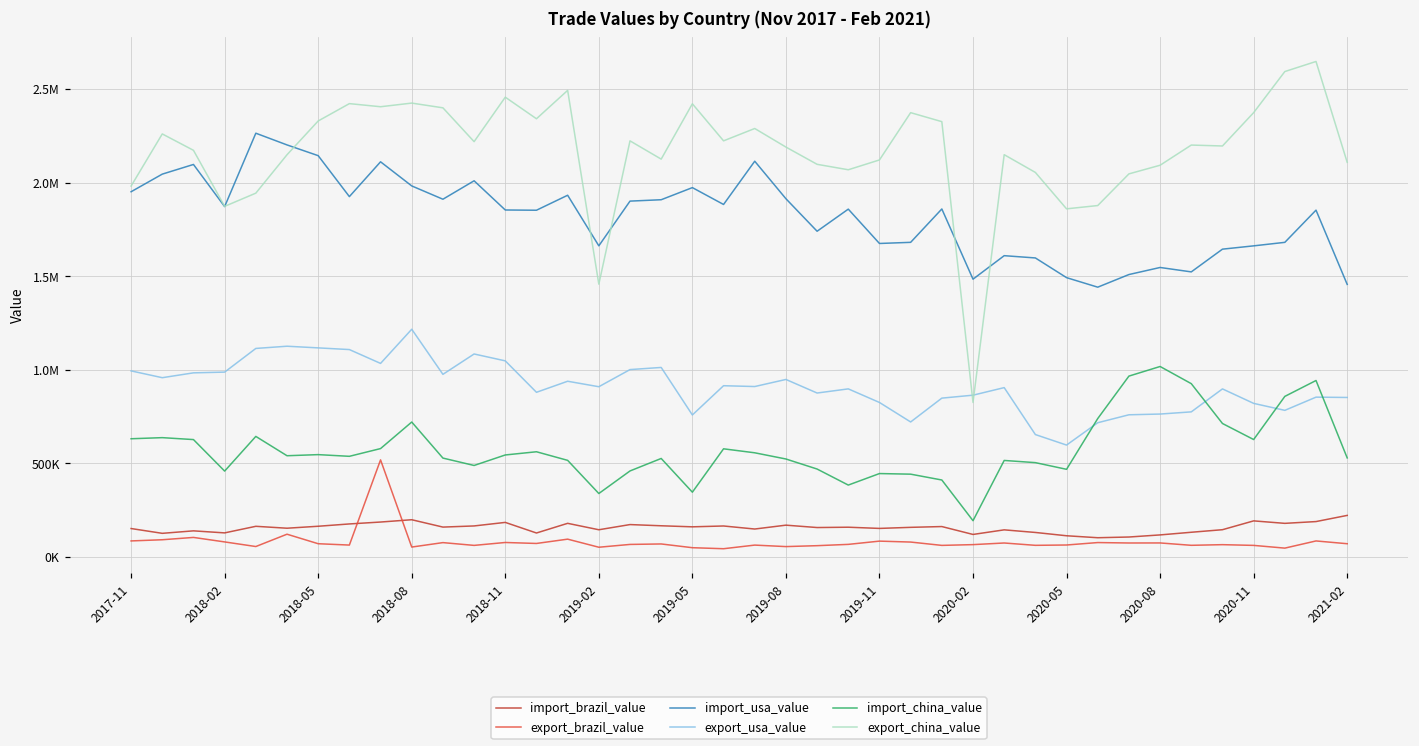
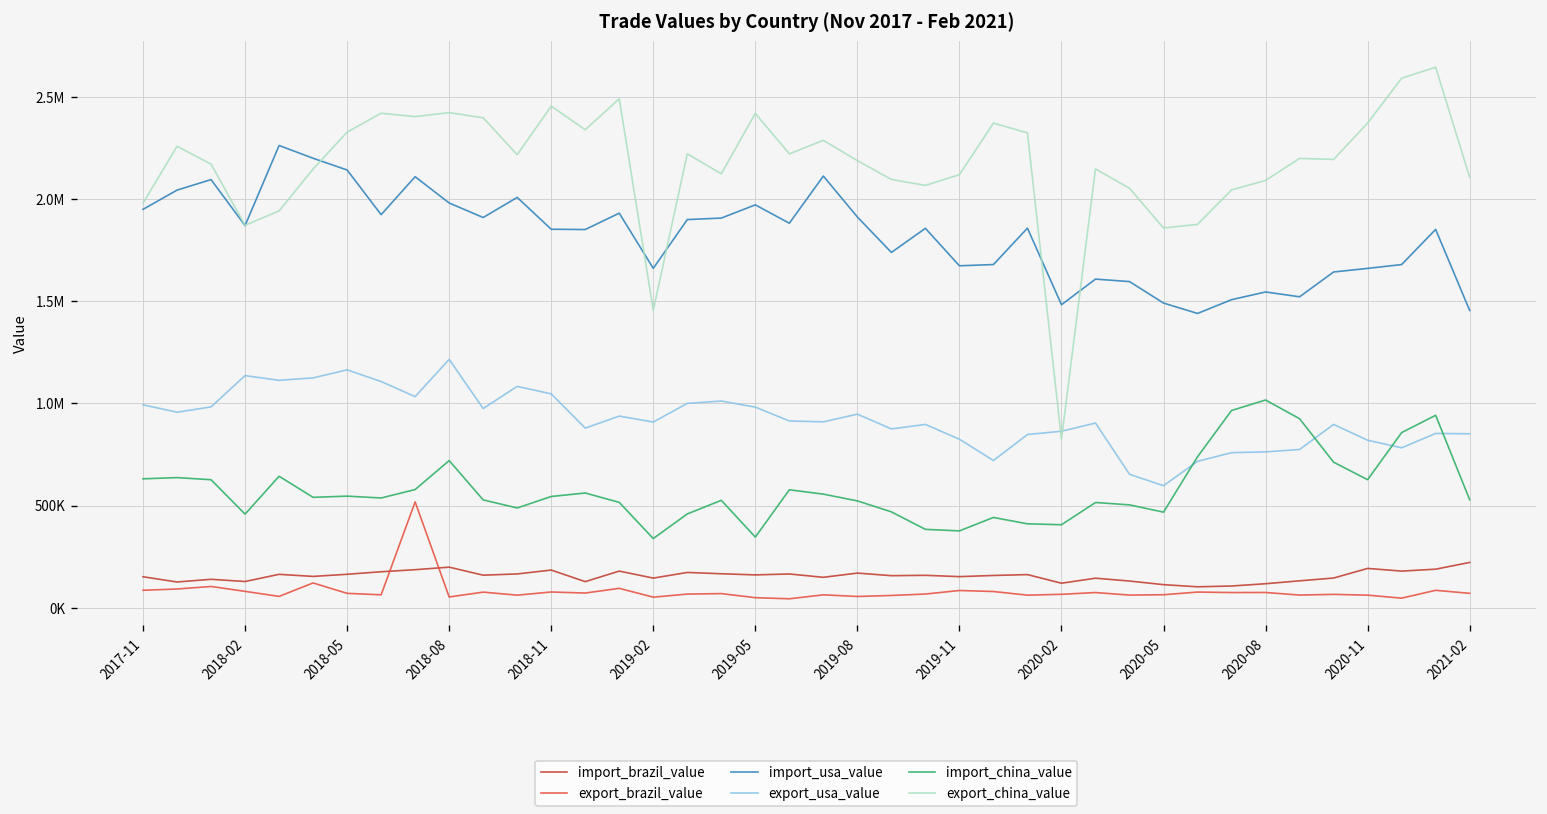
  {
    "import_usa_value": {
      "2017-11": 1950000,
      "2018-05": 2140000,
      "2018-08": 1980000,
      "2018-11": 1850000,
      "2019-02": 1660000,
      "2019-05": 1970000,
      "2019-08": 1910000,
      "2019-11": 1670000,
      "2020-02": 1480000,
      "2020-05": 1490000,
      "2020-08": 1550000,
      "2020-11": 1660000,
      "2021-02": 1460000
    },
    "export_usa_value": {
      "2017-11": 990000,
-     "2018-02": 990000,
-     "2018-05": 1120000,
+     "2018-02": 1140000,
+     "2018-05": 1160000,
      "2018-08": 1220000,
      "2018-11": 1050000,
      "2019-02": 910000,
-     "2019-05": 760000,
+     "2019-05": 980000,
      "2019-08": 950000,
      "2019-11": 820000,
      "2020-02": 860000,
      "2020-05": 600000,
      "2020-08": 760000,
      "2020-11": 820000,
      "2021-02": 850000
    },
    "import_china_value": {
      "2017-11": 630000,
      "2018-02": 460000,
      "2018-05": 550000,
      "2018-08": 720000,
      "2018-11": 540000,
      "2019-02": 340000,
      "2019-05": 350000,
      "2019-08": 520000,
-     "2019-11": 450000,
-     "2020-02": 190000,
+     "2019-11": 380000,
+     "2020-02": 410000,
      "2020-05": 470000,
      "2020-08": 1020000,
      "2020-11": 630000,
      "2021-02": 530000
    },
    "export_china_value": {
      "2017-11": 1980000,
      "2018-05": 2330000,
      "2018-08": 2420000,
      "2018-11": 2460000,
      "2019-02": 1460000,
      "2019-05": 2420000,
      "2019-08": 2190000,
      "2019-11": 2120000,
      "2020-02": 820000,
      "2020-05": 1860000,
      "2020-08": 2090000,
      "2020-11": 2370000,
      "2021-02": 2110000
    }
  }
